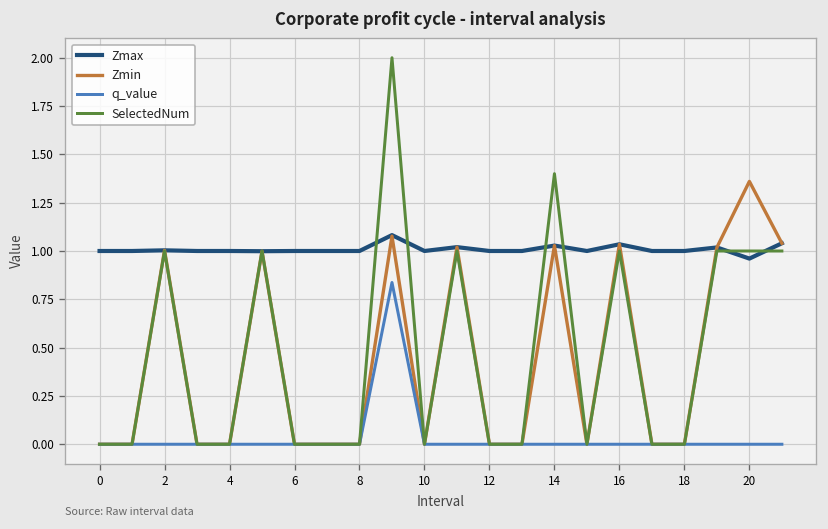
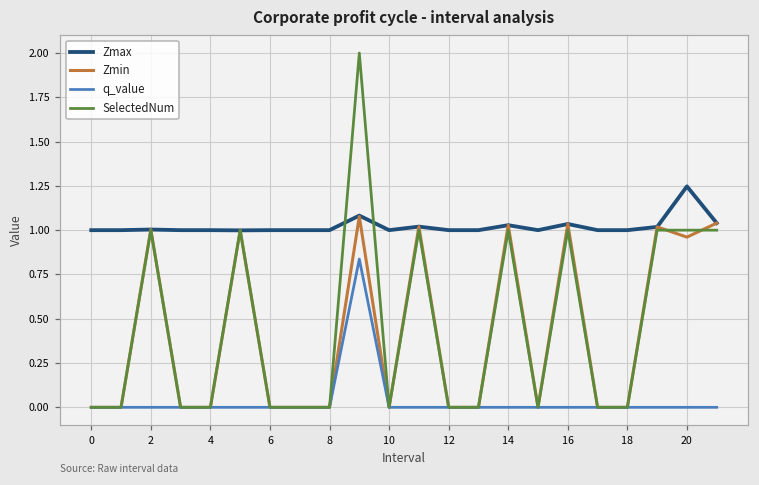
  {
    "Zmax": {
      "0": 1.00,
      "4": 1.00,
      "6": 1.00,
      "8": 1.00,
      "10": 1.00,
      "12": 1.00,
      "18": 1.00,
-     "20": 0.96
+     "20": 1.25
    },
    "Zmin": {
-     "20": 1.36
+     "20": 0.96
    },
    "q_value": {
      "2": 0.00,
      "14": 0.00,
      "16": 0.00,
      "20": 0.00
    },
    "SelectedNum": {
-     "14": 1.4,
+     "14": 1.0,
      "16": 1.0,
      "20": 1.0
    }
  }
